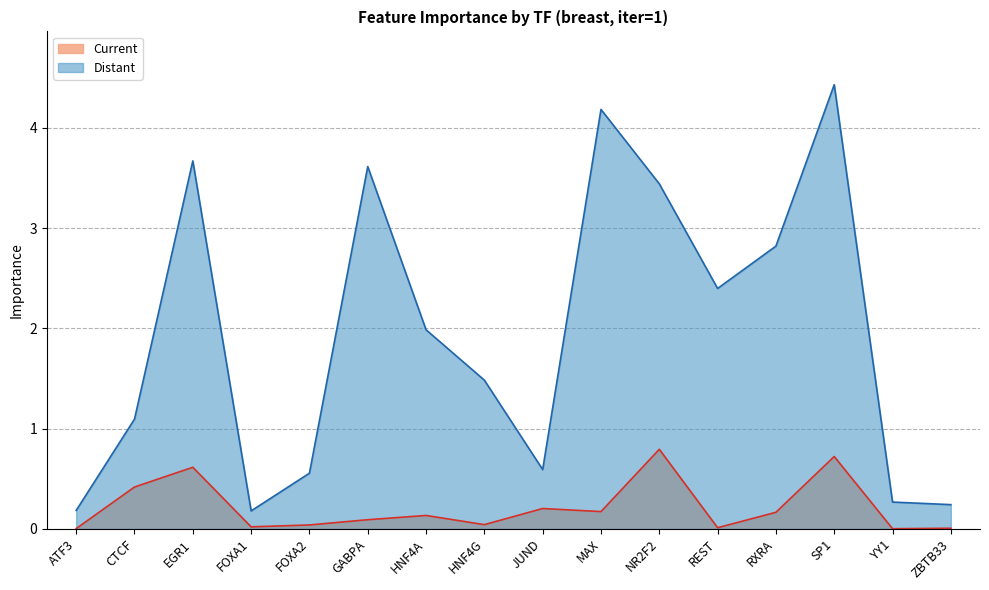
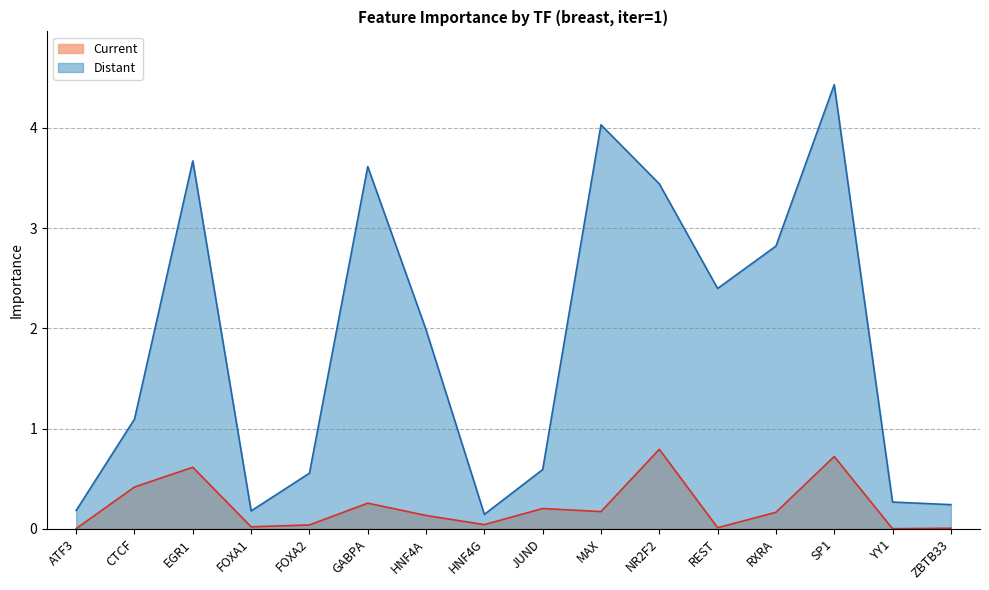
  {
    "Current": {
      "ATF3": 0.00,
      "CTCF": 0.42,
      "EGR1": 0.61,
      "FOXA1": 0.02,
      "FOXA2": 0.04,
-     "GABPA": 0.09,
+     "GABPA": 0.26,
      "HNF4A": 0.13,
      "HNF4G": 0.04,
      "JUND": 0.20,
      "MAX": 0.17,
      "NR2F2": 0.79,
      "REST": 0.01,
      "RXRA": 0.17,
      "SP1": 0.72,
      "YY1": 0.00,
      "ZBTB33": 0.01
    },
    "Distant": {
      "ATF3": 0.18,
      "CTCF": 1.10,
      "EGR1": 3.67,
      "FOXA1": 0.18,
      "FOXA2": 0.56,
      "GABPA": 3.61,
      "HNF4A": 1.99,
-     "HNF4G": 1.48,
+     "HNF4G": 0.15,
      "JUND": 0.59,
-     "MAX": 4.19,
+     "MAX": 4.03,
      "NR2F2": 3.44,
      "REST": 2.40,
      "RXRA": 2.82,
      "SP1": 4.43,
      "YY1": 0.27,
      "ZBTB33": 0.24
    }
  }
